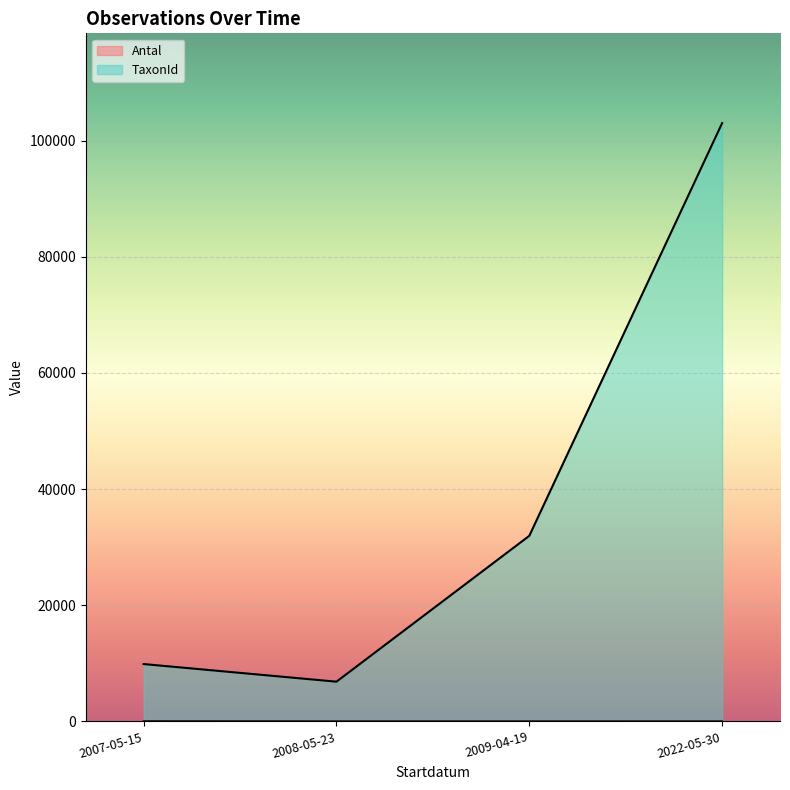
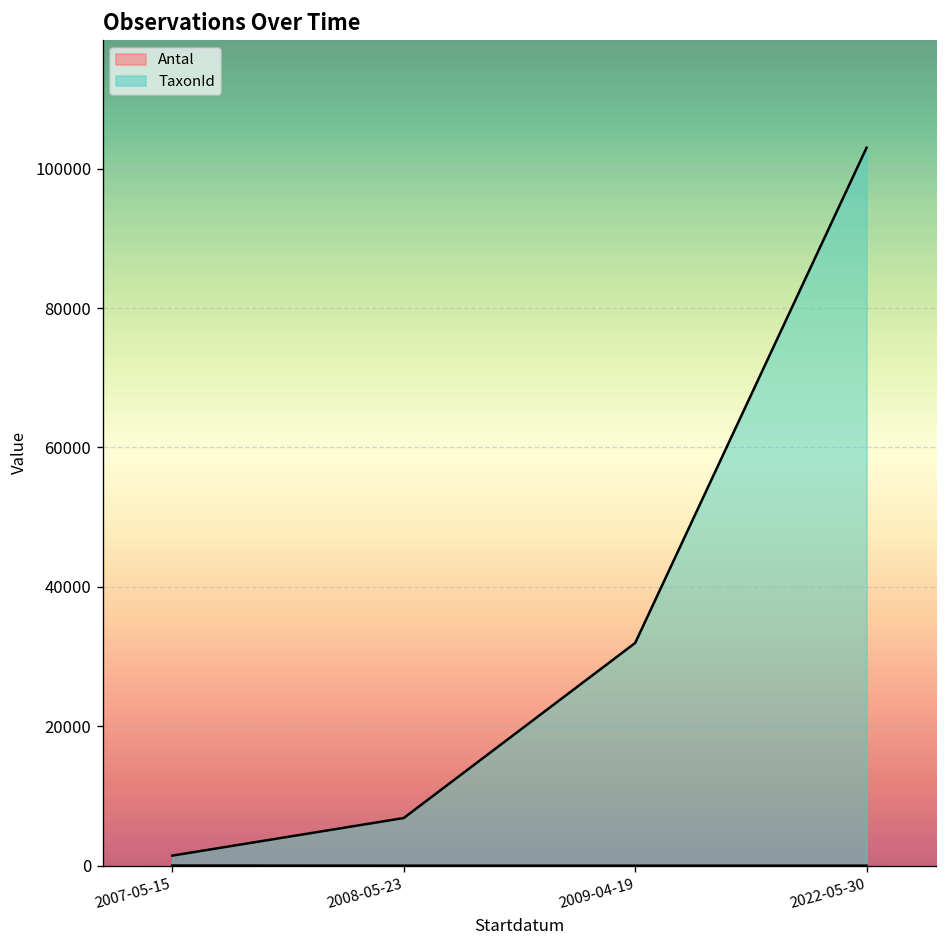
  {
    "Antal": {
      "2007-05-15": 0,
      "2008-05-23": 0,
      "2009-04-19": 0,
      "2022-05-30": 0
    },
    "TaxonId": {
-     "2007-05-15": 10000,
+     "2007-05-15": 1000,
      "2008-05-23": 7000,
      "2009-04-19": 32000,
      "2022-05-30": 103000
    }
  }
